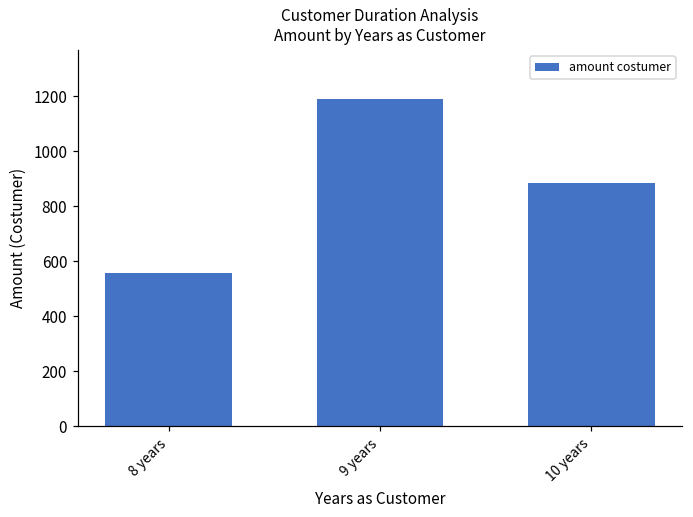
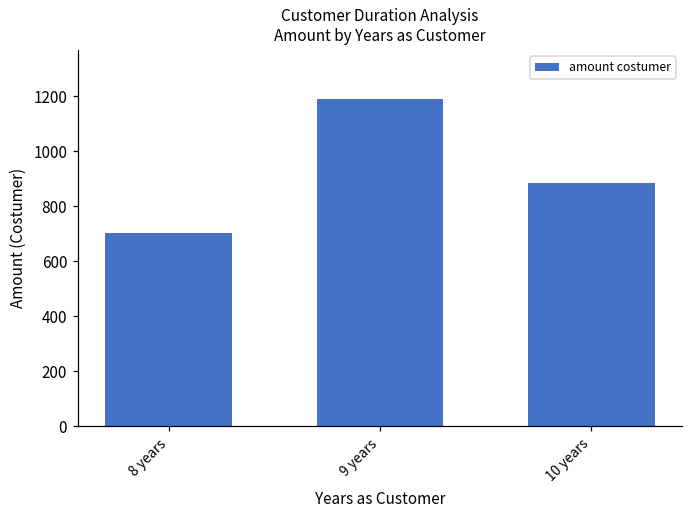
  {
-   "8 years": 560,
+   "8 years": 700,
    "9 years": 1190,
    "10 years": 890
  }
